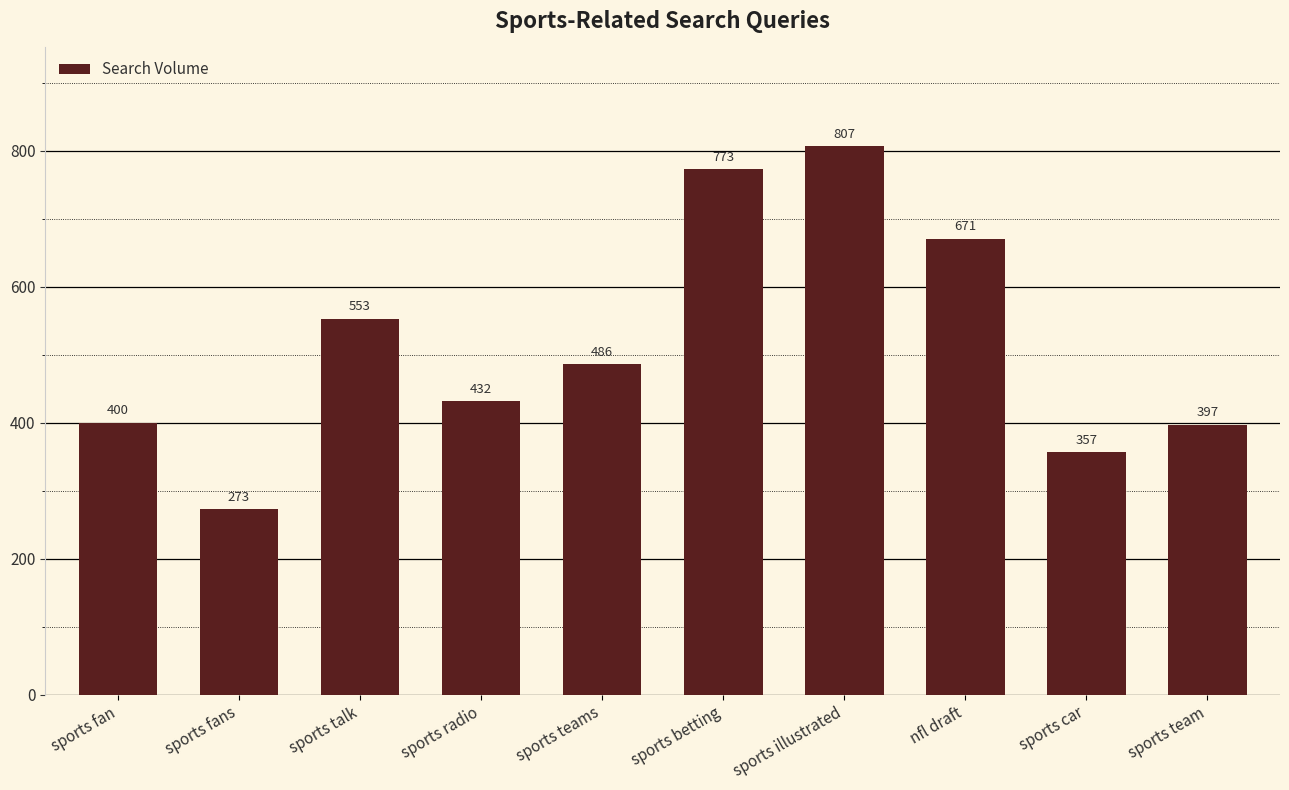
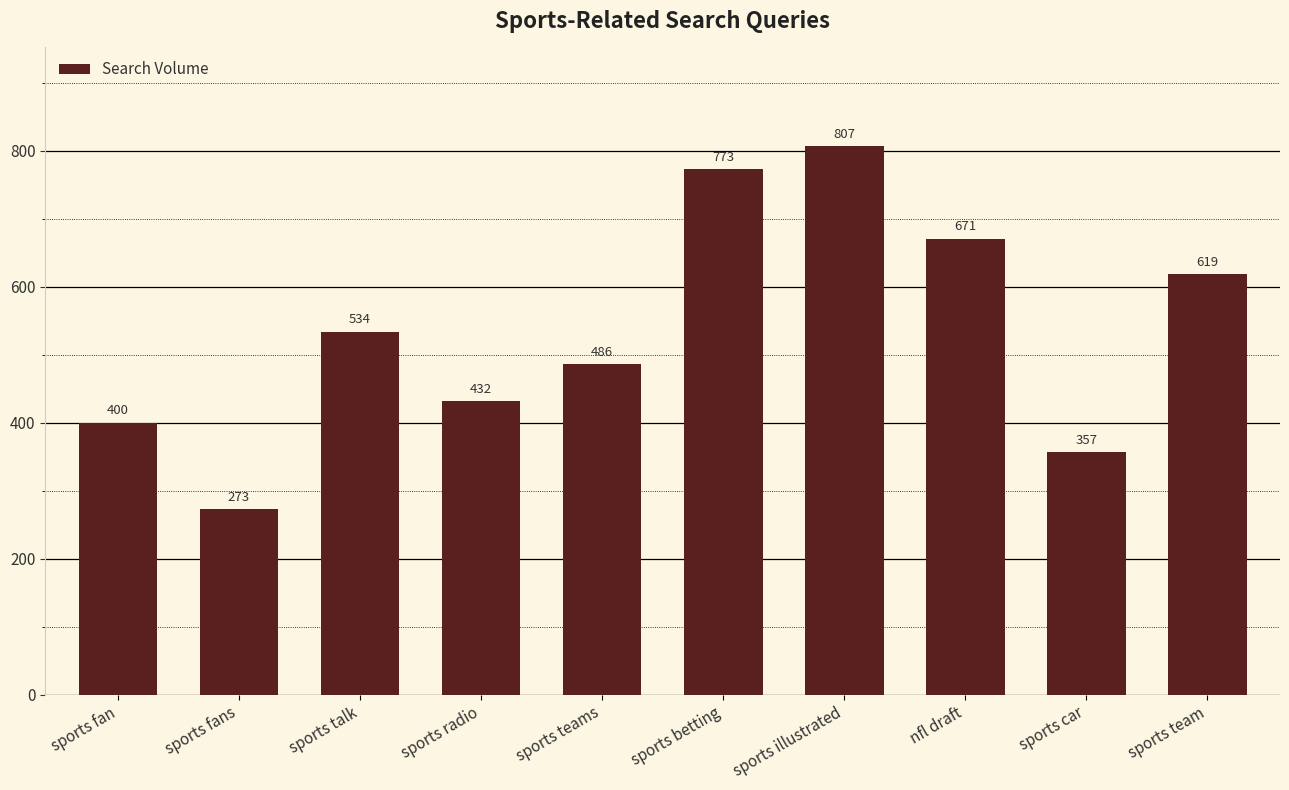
  {
    "sports fan": 400,
    "sports fans": 273,
-   "sports talk": 553,
+   "sports talk": 534,
    "sports radio": 432,
    "sports teams": 486,
    "sports betting": 773,
    "sports illustrated": 807,
    "nfl draft": 671,
    "sports car": 357,
-   "sports team": 397
+   "sports team": 619
  }
